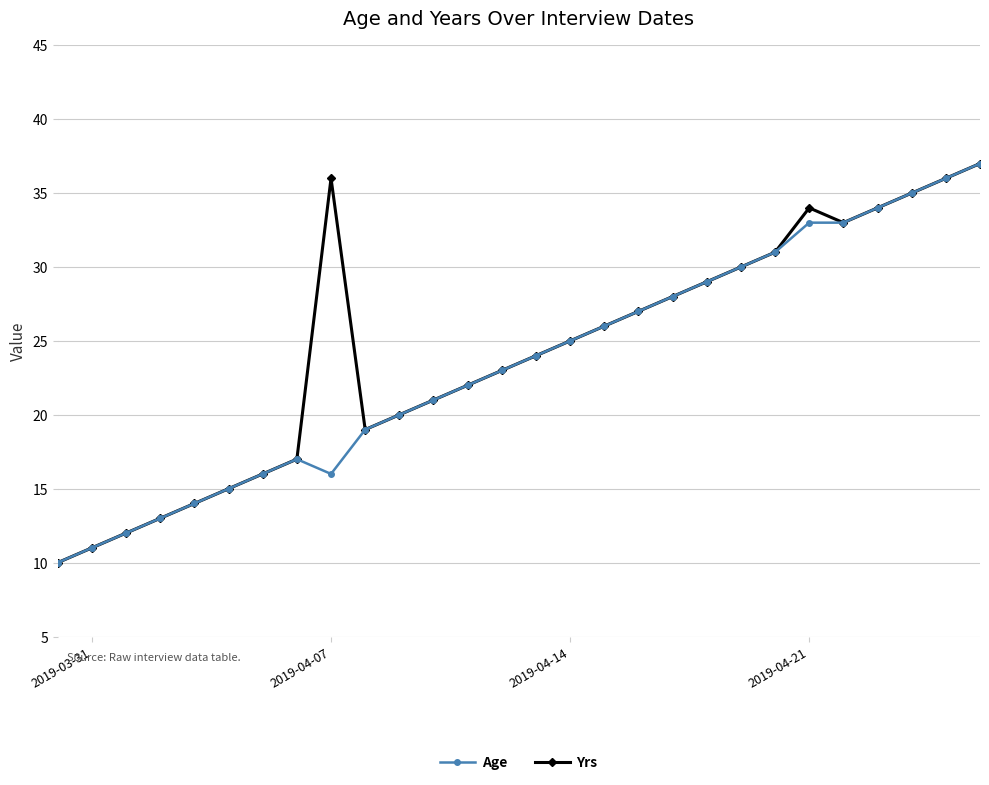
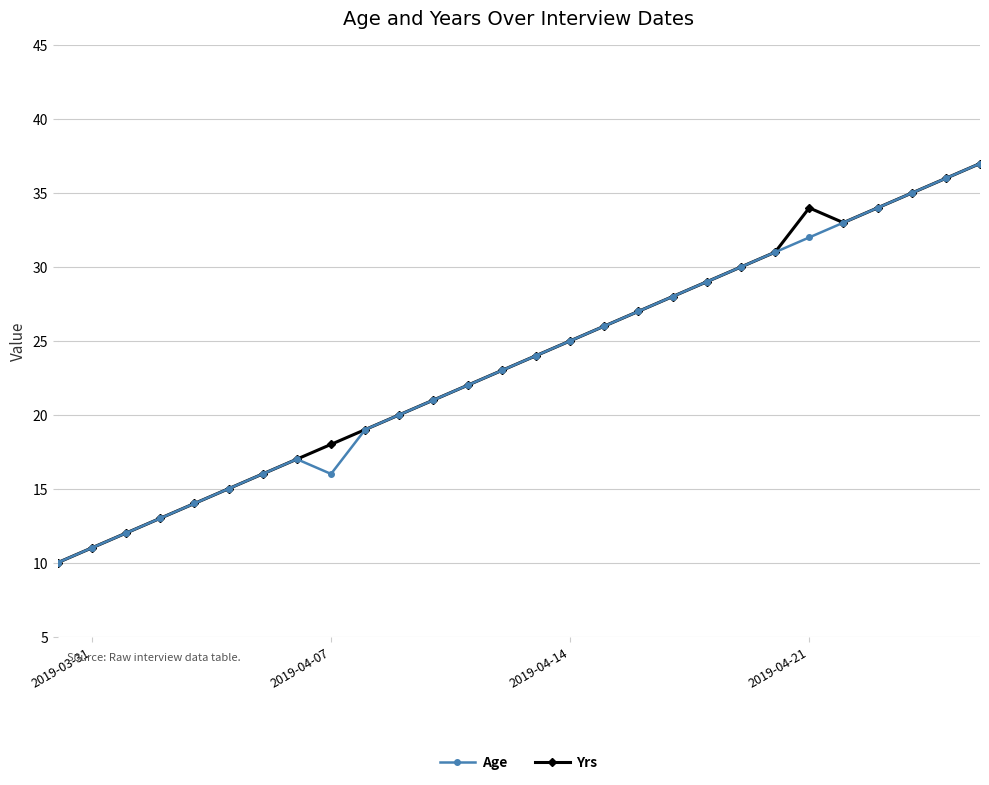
  {
    "Age": {
      "2019-04-07": 16,
-     "2019-04-21": 33
+     "2019-04-21": 32
    },
    "Yrs": {
-     "2019-04-07": 36,
+     "2019-04-07": 18,
      "2019-04-21": 34
    }
  }
